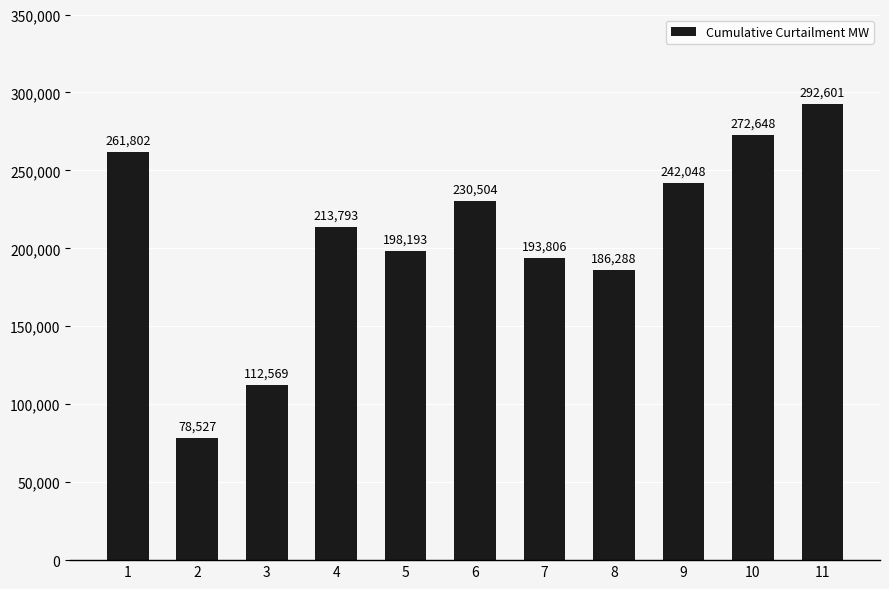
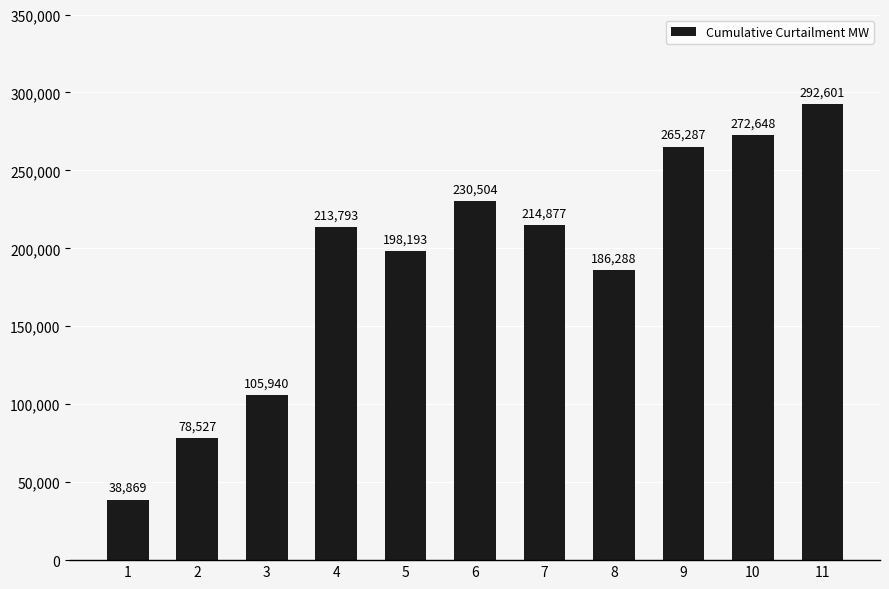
  {
-   "1": "261,802",
+   "1": "38,869",
    "2": "78,527",
-   "3": "112,569",
+   "3": "105,940",
    "4": "213,793",
    "5": "198,193",
    "6": "230,504",
-   "7": "193,806",
+   "7": "214,877",
    "8": "186,288",
-   "9": "242,048",
+   "9": "265,287",
    "10": "272,648",
    "11": "292,601"
  }
